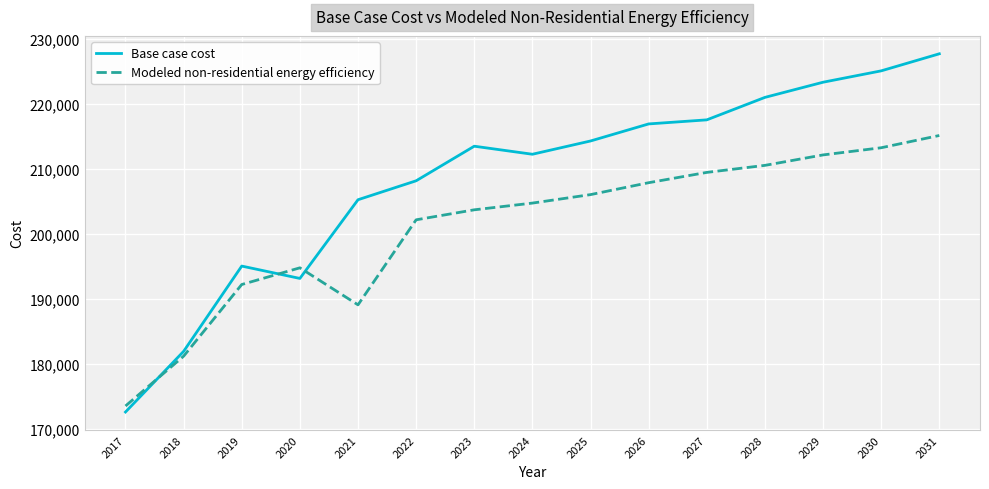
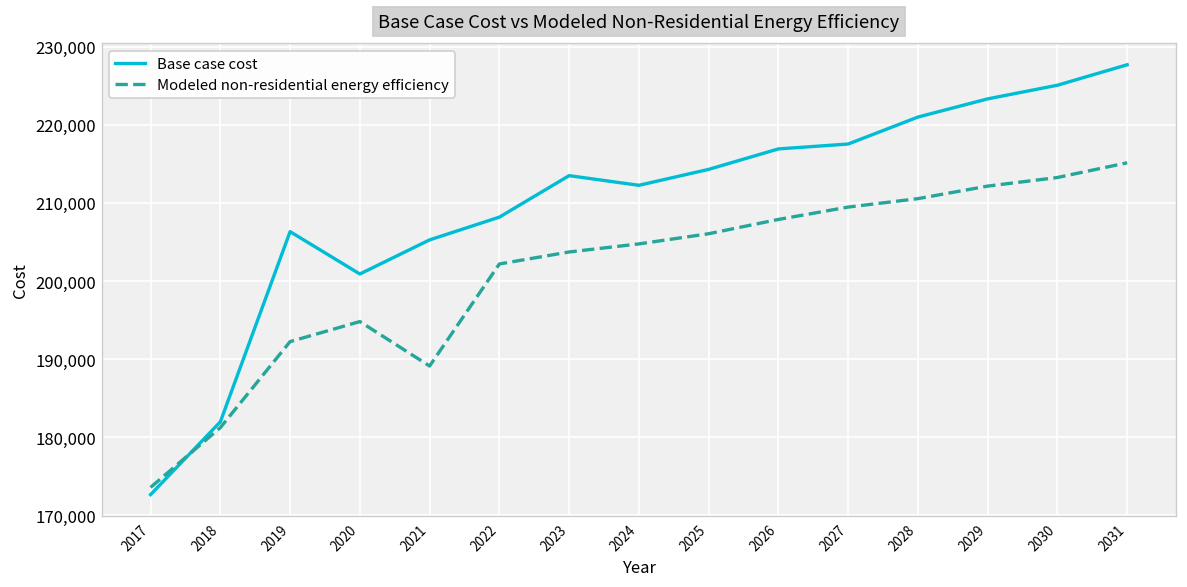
  {
    "Base case cost": {
      "2017": "173,000",
      "2018": "182,000",
-     "2019": "195,000",
-     "2020": "193,000",
+     "2019": "206,000",
+     "2020": "201,000",
      "2021": "205,000",
      "2022": "208,000",
      "2023": "213,000",
      "2024": "212,000",
      "2025": "214,000",
      "2026": "217,000",
      "2027": "218,000",
      "2028": "221,000",
      "2029": "223,000",
      "2030": "225,000",
      "2031": "228,000"
    },
    "Modeled non-residential energy efficiency": {
      "2017": "174,000",
      "2018": "181,000",
      "2019": "192,000",
      "2020": "195,000",
      "2021": "189,000",
      "2022": "202,000",
      "2023": "204,000",
      "2024": "205,000",
      "2025": "206,000",
      "2026": "208,000",
      "2027": "209,000",
      "2028": "211,000",
      "2029": "212,000",
      "2030": "213,000",
      "2031": "215,000"
    }
  }
